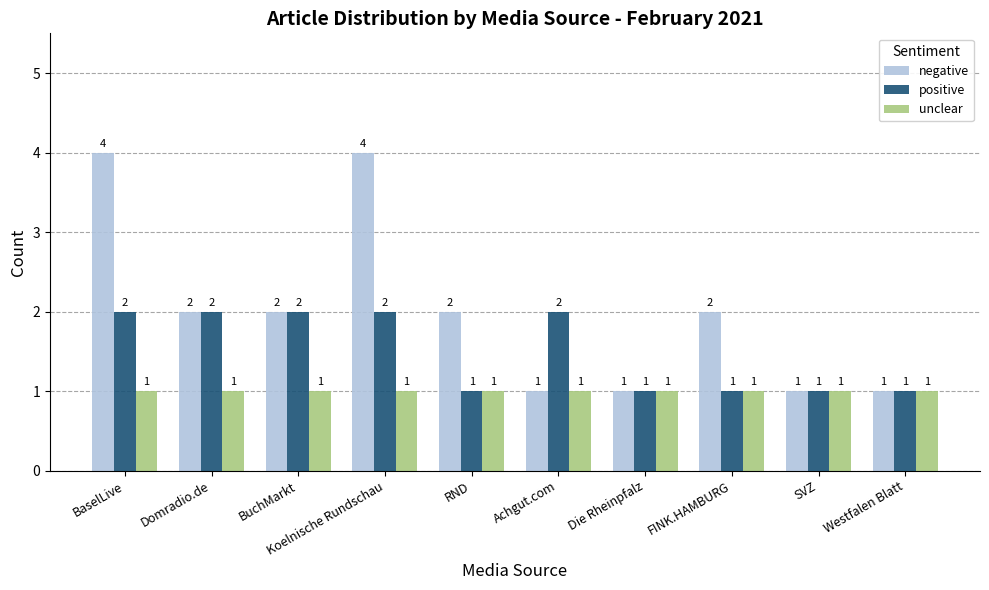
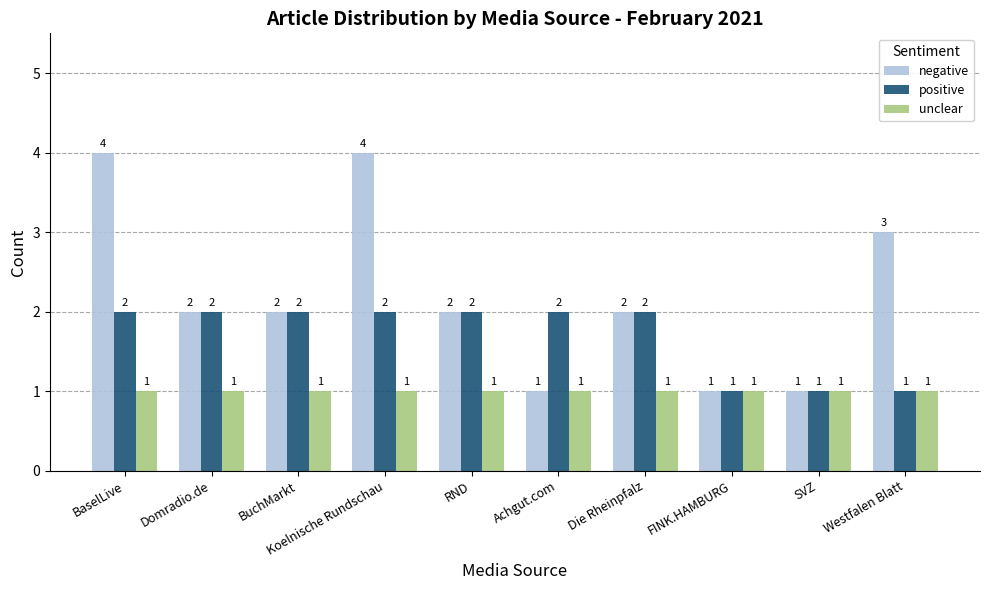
  {
    "negative": {
      "BaselLive": 4,
      "Domradio.de": 2,
      "BuchMarkt": 2,
      "Koelnische Rundschau": 4,
      "RND": 2,
      "Achgut.com": 1,
-     "Die Rheinpfalz": 1,
-     "FINK.HAMBURG": 2,
+     "Die Rheinpfalz": 2,
+     "FINK.HAMBURG": 1,
      "SVZ": 1,
-     "Westfalen Blatt": 1
+     "Westfalen Blatt": 3
    },
    "positive": {
      "BaselLive": 2,
      "Domradio.de": 2,
      "BuchMarkt": 2,
      "Koelnische Rundschau": 2,
-     "RND": 1,
+     "RND": 2,
      "Achgut.com": 2,
-     "Die Rheinpfalz": 1,
+     "Die Rheinpfalz": 2,
      "FINK.HAMBURG": 1,
      "SVZ": 1,
      "Westfalen Blatt": 1
    },
    "unclear": {
      "BaselLive": 1,
      "Domradio.de": 1,
      "BuchMarkt": 1,
      "Koelnische Rundschau": 1,
      "RND": 1,
      "Achgut.com": 1,
      "Die Rheinpfalz": 1,
      "FINK.HAMBURG": 1,
      "SVZ": 1,
      "Westfalen Blatt": 1
    }
  }
